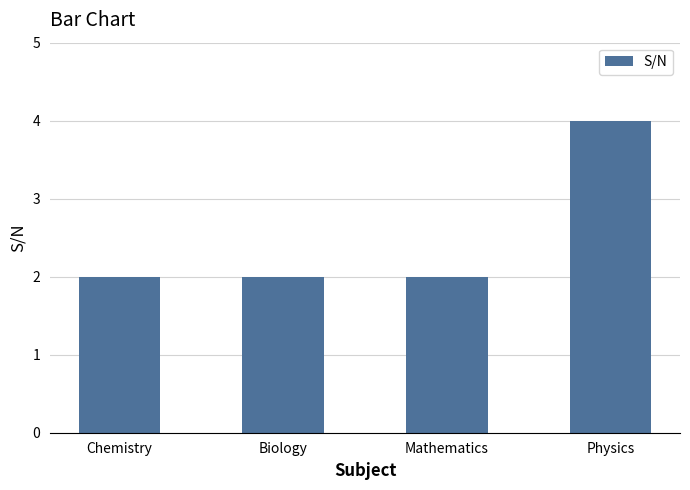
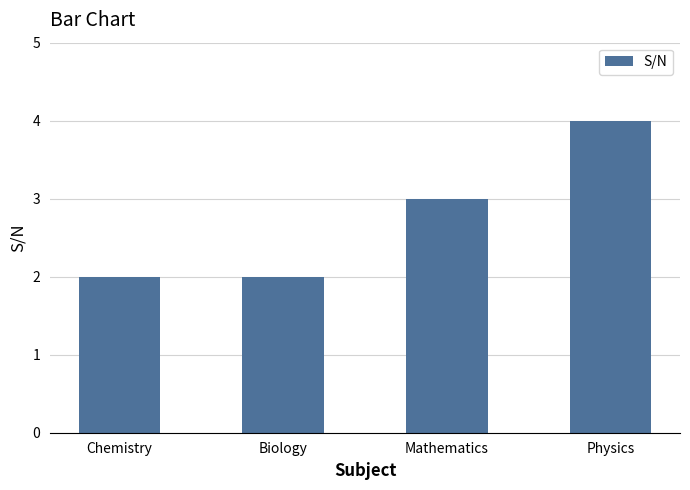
  {
    "Chemistry": 2,
    "Biology": 2,
-   "Mathematics": 2,
+   "Mathematics": 3,
    "Physics": 4
  }
